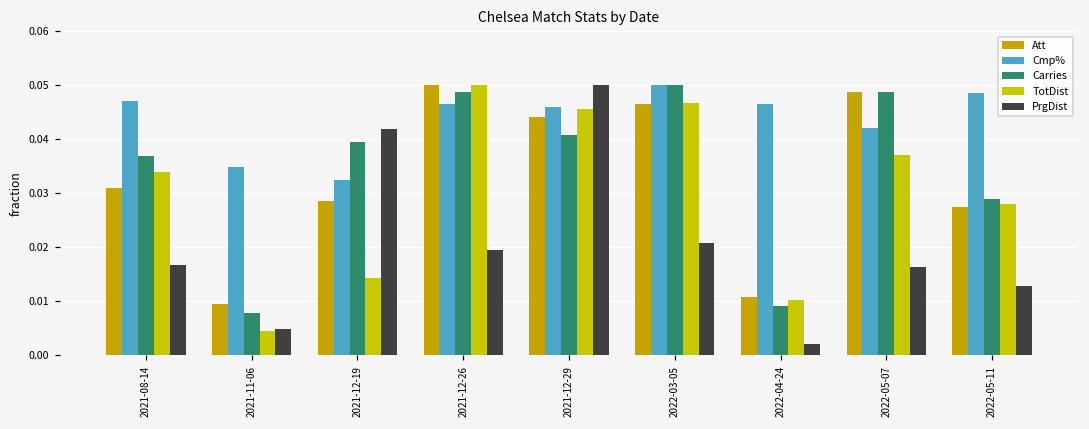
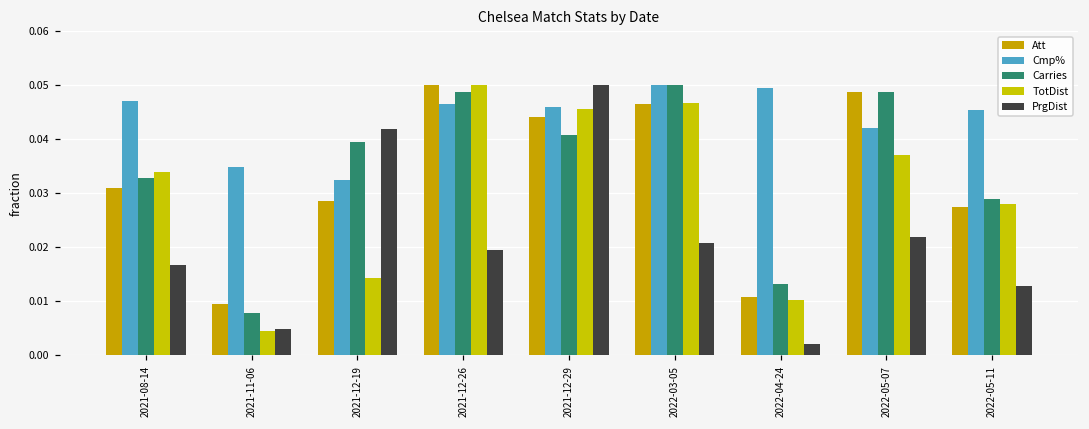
  {
    "Cmp%": {
      "2021-08-14": 0.047,
      "2021-11-06": 0.035,
      "2021-12-19": 0.032,
      "2021-12-26": 0.046,
      "2021-12-29": 0.046,
      "2022-03-05": 0.050,
-     "2022-04-24": 0.046,
+     "2022-04-24": 0.050,
      "2022-05-07": 0.042,
-     "2022-05-11": 0.048
+     "2022-05-11": 0.045
    },
    "Carries": {
-     "2021-08-14": 0.037,
+     "2021-08-14": 0.033,
      "2021-11-06": 0.008,
      "2021-12-19": 0.039,
      "2021-12-26": 0.049,
      "2021-12-29": 0.041,
      "2022-03-05": 0.050,
-     "2022-04-24": 0.009,
+     "2022-04-24": 0.013,
      "2022-05-07": 0.049,
      "2022-05-11": 0.029
    },
    "PrgDist": {
      "2021-08-14": 0.017,
      "2021-11-06": 0.005,
      "2021-12-19": 0.042,
      "2021-12-26": 0.019,
      "2021-12-29": 0.050,
      "2022-03-05": 0.021,
      "2022-04-24": 0.002,
-     "2022-05-07": 0.016,
+     "2022-05-07": 0.022,
      "2022-05-11": 0.013
    }
  }
